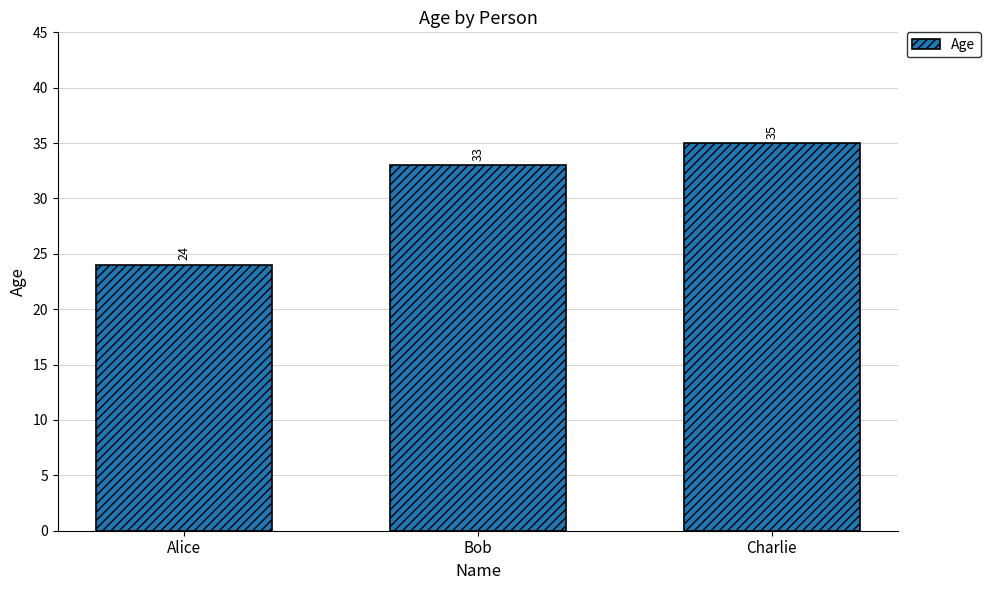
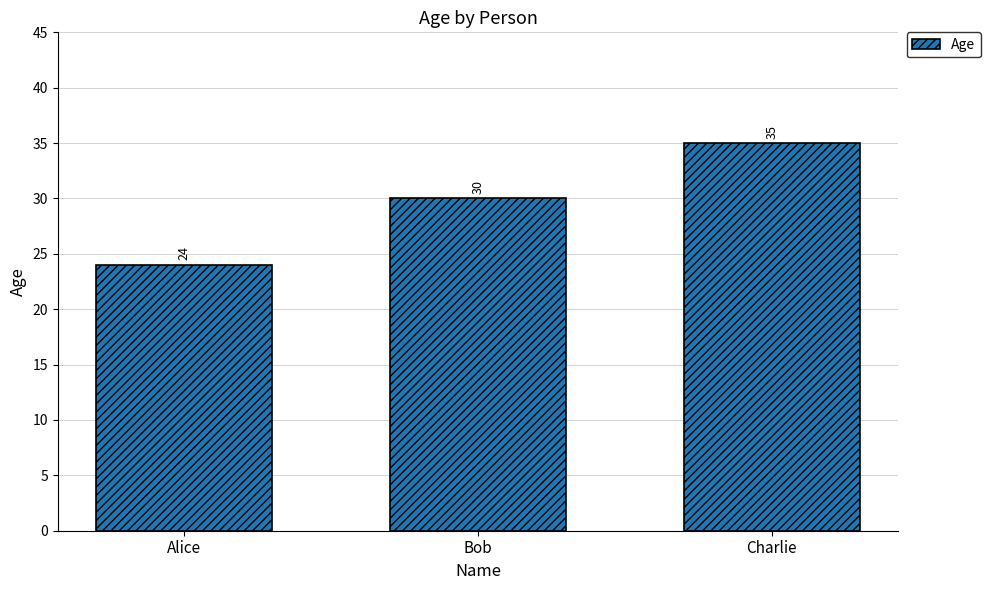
  {
    "Alice": 24,
-   "Bob": 33,
+   "Bob": 30,
    "Charlie": 35
  }
